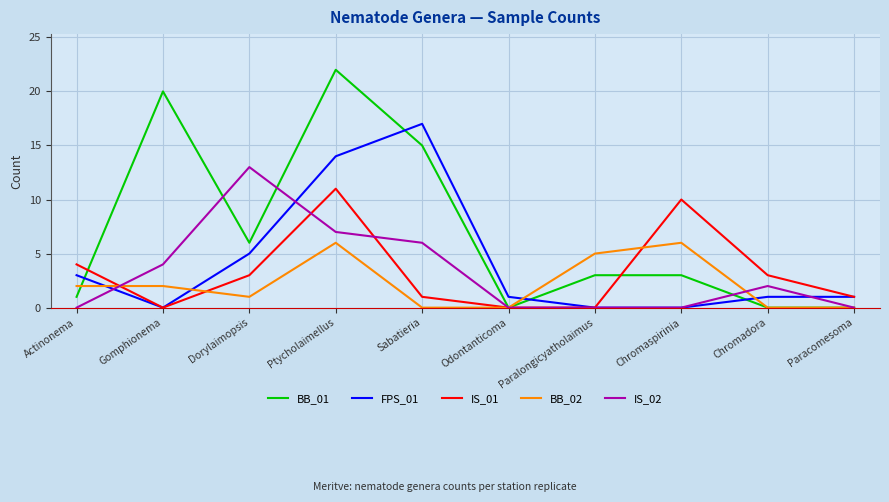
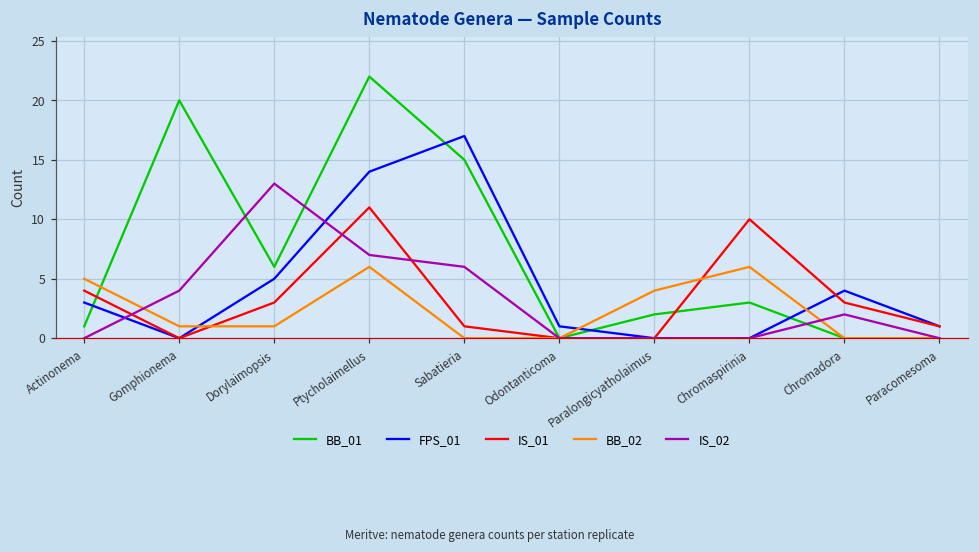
  {
    "BB_01": {
      "Actinonema": 1,
      "Gomphionema": 20,
      "Dorylaimopsis": 6,
      "Ptycholaimellus": 22,
      "Sabatieria": 15,
-     "Paralongicyatholaimus": 3,
+     "Paralongicyatholaimus": 2,
      "Chromaspirinia": 3
    },
    "FPS_01": {
      "Actinonema": 3,
      "Dorylaimopsis": 5,
      "Ptycholaimellus": 14,
      "Sabatieria": 17,
      "Odontanticoma": 1,
-     "Chromadora": 1
+     "Chromadora": 4
    },
    "IS_01": {
      "Actinonema": 4,
      "Dorylaimopsis": 3,
      "Ptycholaimellus": 11,
      "Sabatieria": 1,
      "Chromaspirinia": 10,
      "Chromadora": 3
    },
    "BB_02": {
-     "Actinonema": 2,
-     "Gomphionema": 2,
+     "Actinonema": 5,
+     "Gomphionema": 1,
      "Dorylaimopsis": 1,
      "Ptycholaimellus": 6,
      "Sabatieria": 0,
-     "Paralongicyatholaimus": 5,
+     "Paralongicyatholaimus": 4,
      "Chromaspirinia": 6
    },
    "IS_02": {
      "Actinonema": 0,
      "Gomphionema": 4,
      "Dorylaimopsis": 13,
      "Ptycholaimellus": 7,
      "Sabatieria": 6,
      "Chromadora": 2
    }
  }
